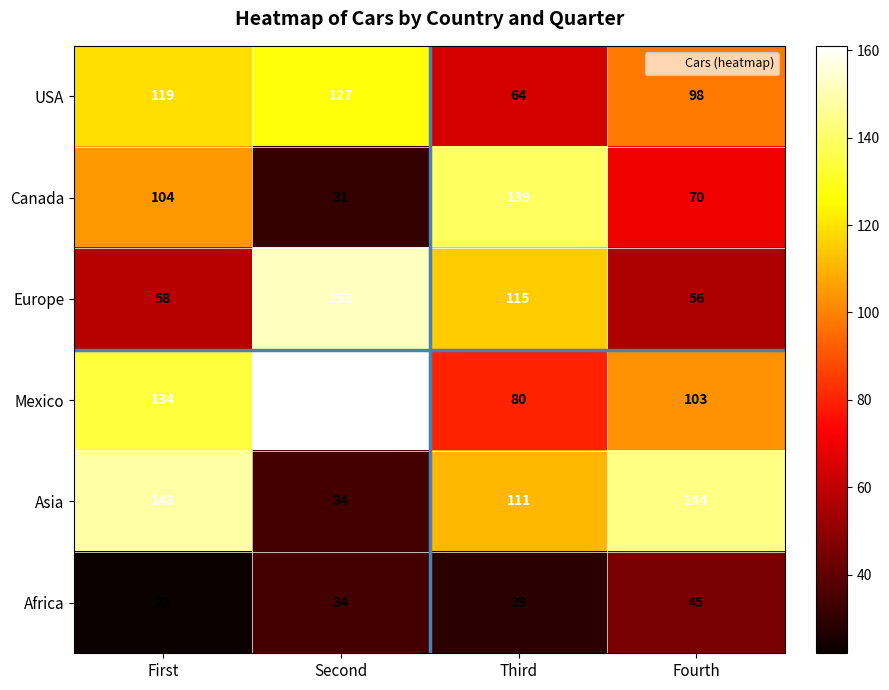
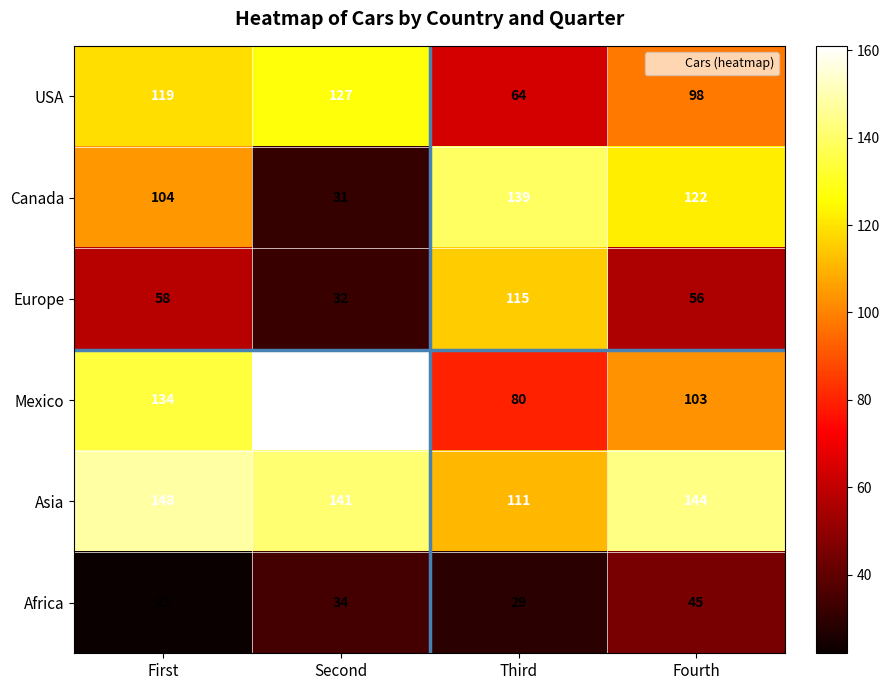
  {
    "USA": {
      "First": 119,
      "Second": 127,
      "Third": 64,
      "Fourth": 98
    },
    "Canada": {
      "First": 104,
      "Second": 31,
      "Third": 139,
-     "Fourth": 70
+     "Fourth": 122
    },
    "Europe": {
      "First": 58,
-     "Second": 152,
+     "Second": 32,
      "Third": 115,
      "Fourth": 56
    },
    "Mexico": {
      "First": 134,
      "Third": 80,
      "Fourth": 103
    },
    "Asia": {
      "First": 148,
-     "Second": 34,
+     "Second": 141,
      "Third": 111,
      "Fourth": 144
    },
    "Africa": {
      "Second": 34,
      "Fourth": 45
    }
  }
